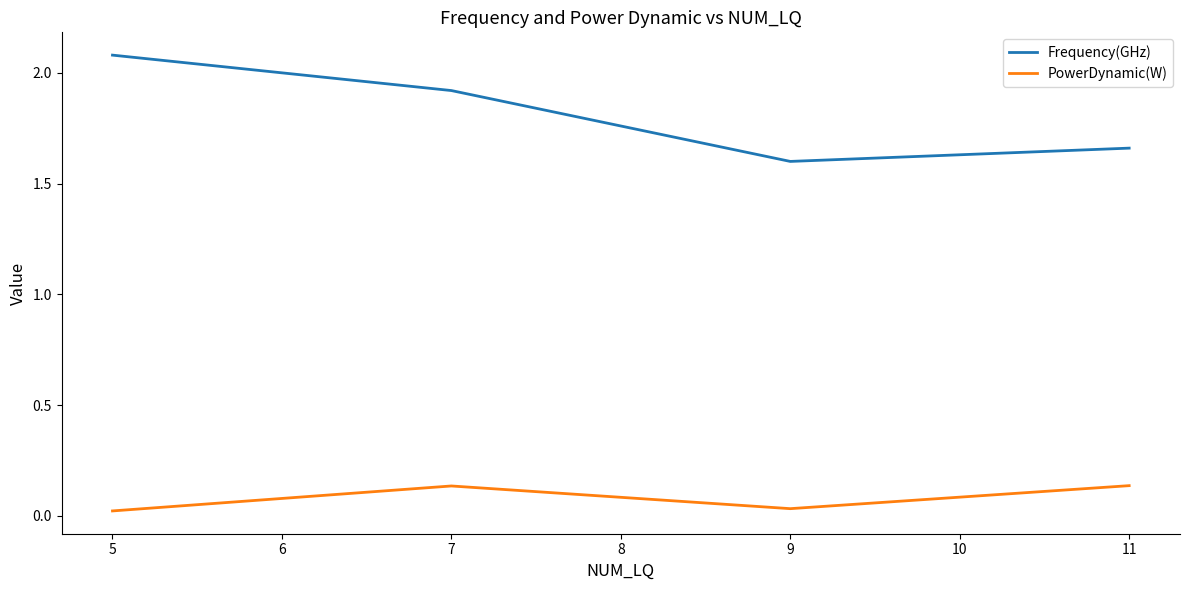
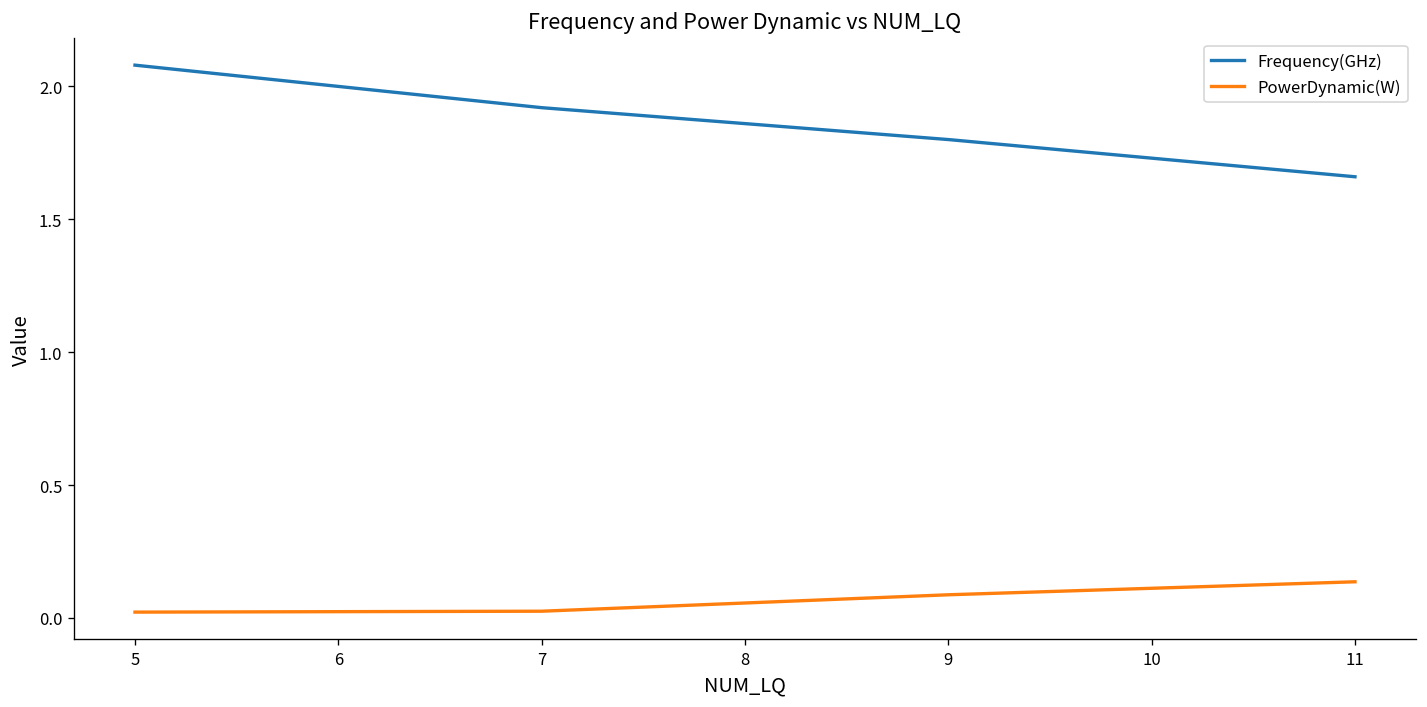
  {
    "Frequency(GHz)": {
      "5": 2.08,
      "7": 1.92,
-     "9": 1.6,
+     "9": 1.8,
      "11": 1.66
    },
    "PowerDynamic(W)": {
      "5": 0.02,
-     "7": 0.13,
-     "9": 0.03,
+     "7": 0.03,
+     "9": 0.09,
      "11": 0.14
    }
  }
